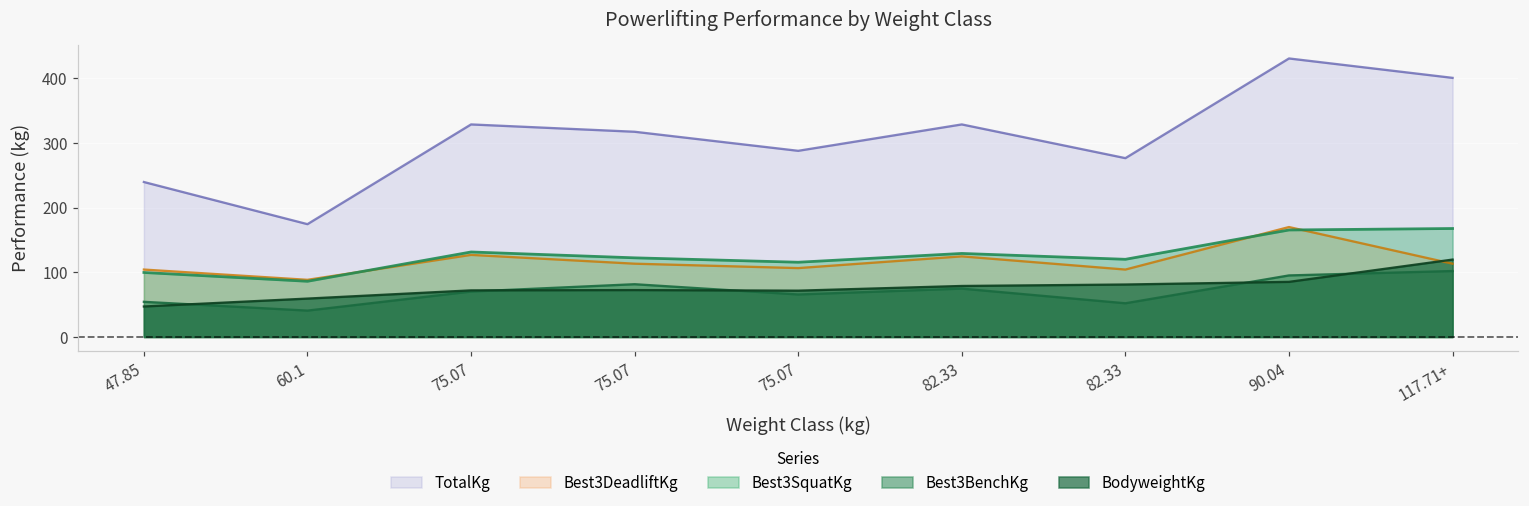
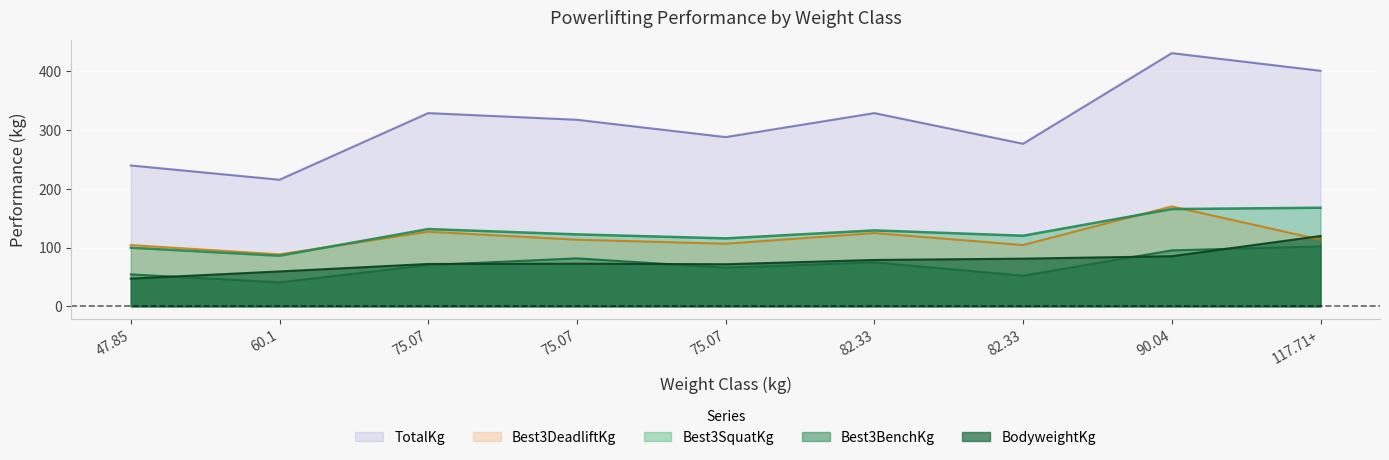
  {
    "TotalKg": {
      "47.85": 240,
-     "60.1": 170,
+     "60.1": 220,
      "90.04": 430,
      "117.71+": 400
    },
    "Best3DeadliftKg": {
      "47.85": 100,
      "90.04": 170,
      "117.71+": 110
    }
  }
